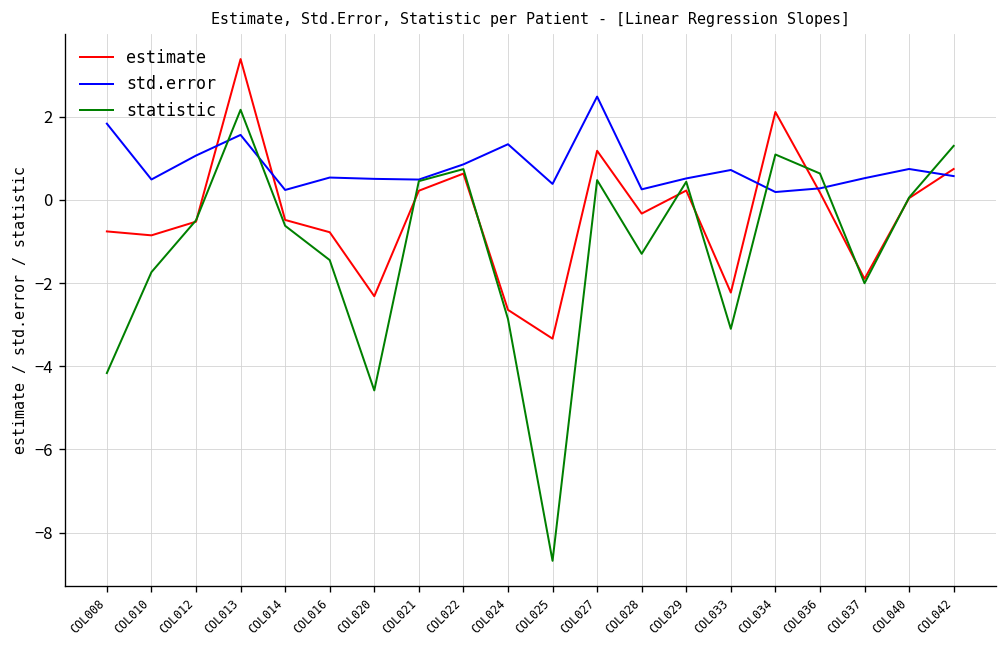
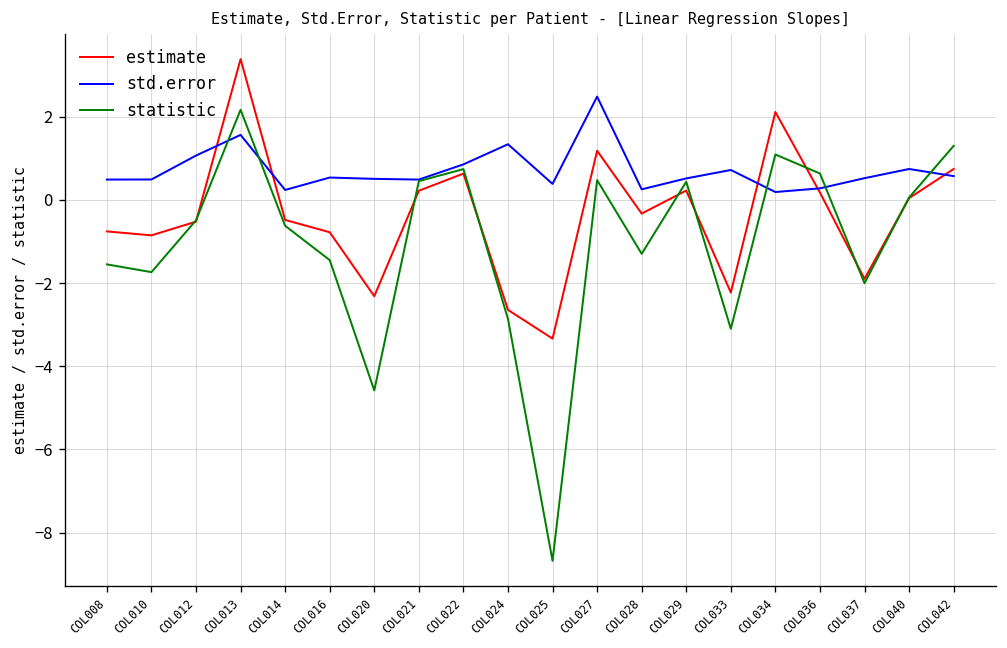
  {
    "estimate": {
      "COL008": -0.8,
      "COL010": -0.9,
      "COL013": 3.4,
      "COL014": -0.5,
      "COL016": -0.8,
      "COL020": -2.3,
      "COL021": 0.2,
      "COL022": 0.6,
      "COL024": -2.6,
      "COL025": -3.3,
      "COL027": 1.2,
      "COL028": -0.3,
      "COL029": 0.2,
      "COL033": -2.2,
      "COL034": 2.1,
      "COL036": 0.2,
      "COL037": -1.9,
      "COL042": 0.7
    },
    "std.error": {
-     "COL008": 1.8,
+     "COL008": 0.5,
      "COL010": 0.5,
      "COL012": 1.1,
      "COL013": 1.6,
      "COL014": 0.2,
      "COL016": 0.5,
      "COL020": 0.5,
      "COL022": 0.9,
      "COL024": 1.3,
      "COL025": 0.4,
      "COL027": 2.5,
      "COL028": 0.3,
      "COL029": 0.5,
      "COL033": 0.7,
      "COL034": 0.2,
      "COL036": 0.3,
      "COL037": 0.5,
      "COL040": 0.7,
      "COL042": 0.6
    },
    "statistic": {
-     "COL008": -4.2,
+     "COL008": -1.6,
      "COL010": -1.7,
      "COL013": 2.2,
      "COL014": -0.6,
      "COL016": -1.4,
      "COL020": -4.6,
      "COL022": 0.7,
      "COL024": -2.9,
      "COL025": -8.7,
      "COL027": 0.5,
      "COL028": -1.3,
      "COL029": 0.4,
      "COL033": -3.1,
      "COL034": 1.1,
      "COL036": 0.6,
      "COL037": -2.0,
      "COL042": 1.3
    }
  }
